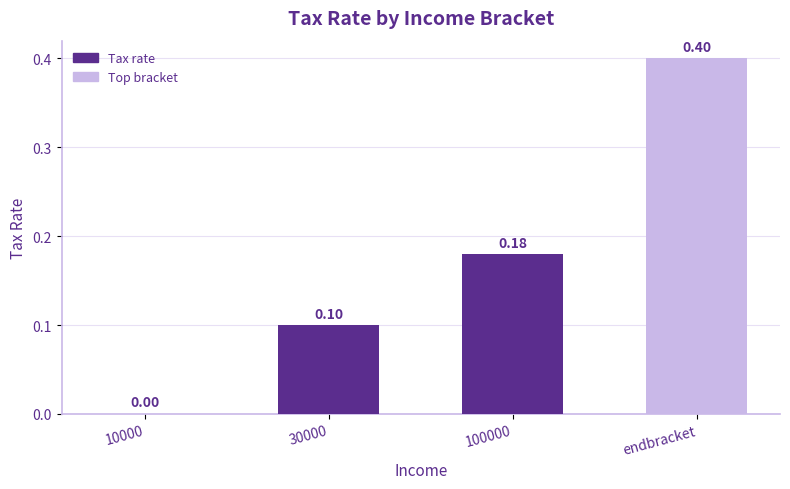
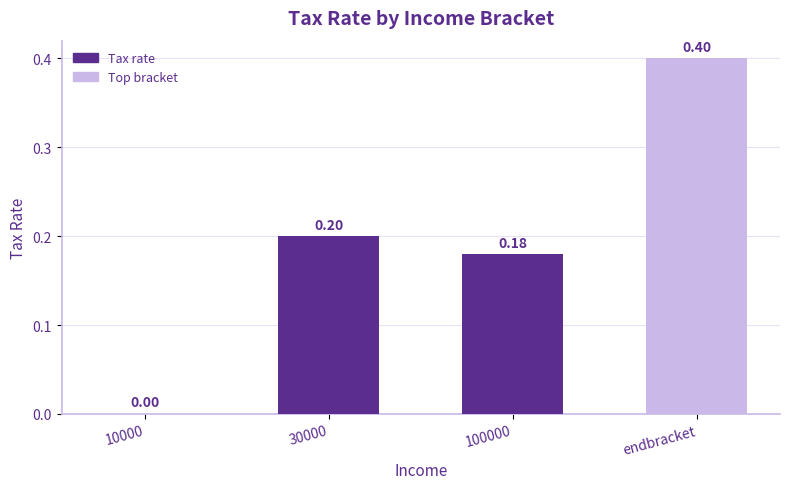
  {
    "10000": 0.00,
-   "30000": 0.10,
+   "30000": 0.20,
    "100000": 0.18,
    "endbracket": 0.40
  }
